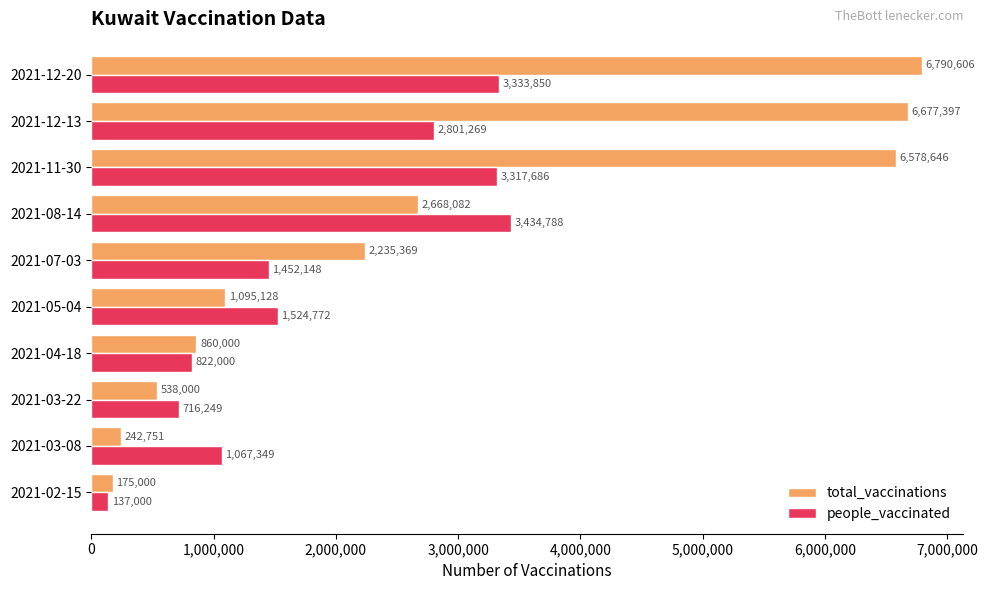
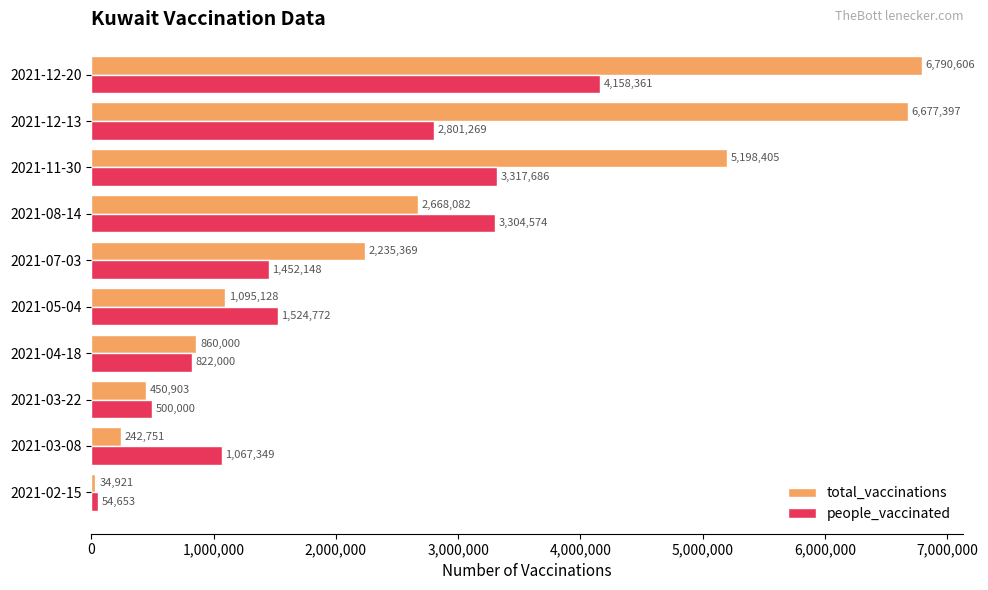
  {
    "total_vaccinations": {
      "2021-12-20": "6,790,606",
      "2021-12-13": "6,677,397",
-     "2021-11-30": "6,578,646",
+     "2021-11-30": "5,198,405",
      "2021-08-14": "2,668,082",
      "2021-07-03": "2,235,369",
      "2021-05-04": "1,095,128",
      "2021-04-18": "860,000",
-     "2021-03-22": "538,000",
+     "2021-03-22": "450,903",
      "2021-03-08": "242,751",
-     "2021-02-15": "175,000"
+     "2021-02-15": "34,921"
    },
    "people_vaccinated": {
-     "2021-12-20": "3,333,850",
+     "2021-12-20": "4,158,361",
      "2021-12-13": "2,801,269",
      "2021-11-30": "3,317,686",
-     "2021-08-14": "3,434,788",
+     "2021-08-14": "3,304,574",
      "2021-07-03": "1,452,148",
      "2021-05-04": "1,524,772",
      "2021-04-18": "822,000",
-     "2021-03-22": "716,249",
+     "2021-03-22": "500,000",
      "2021-03-08": "1,067,349",
-     "2021-02-15": "137,000"
+     "2021-02-15": "54,653"
    }
  }
